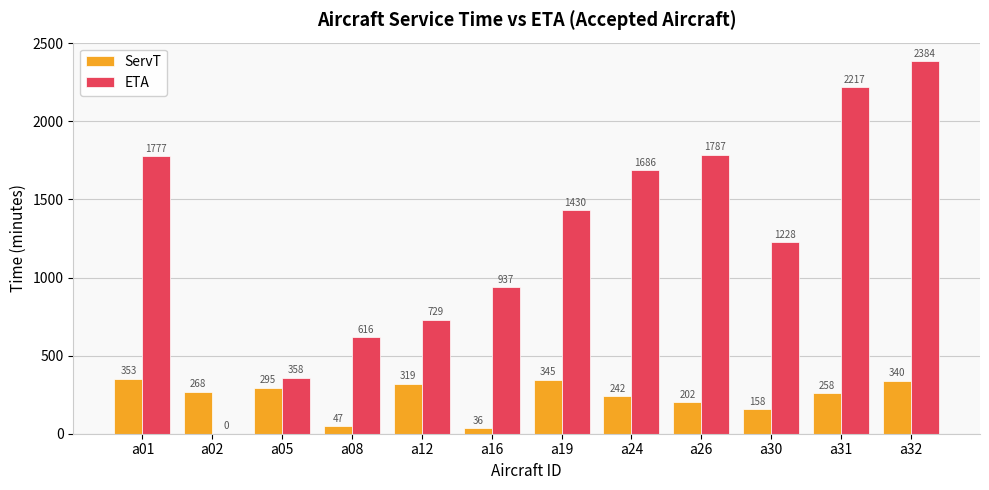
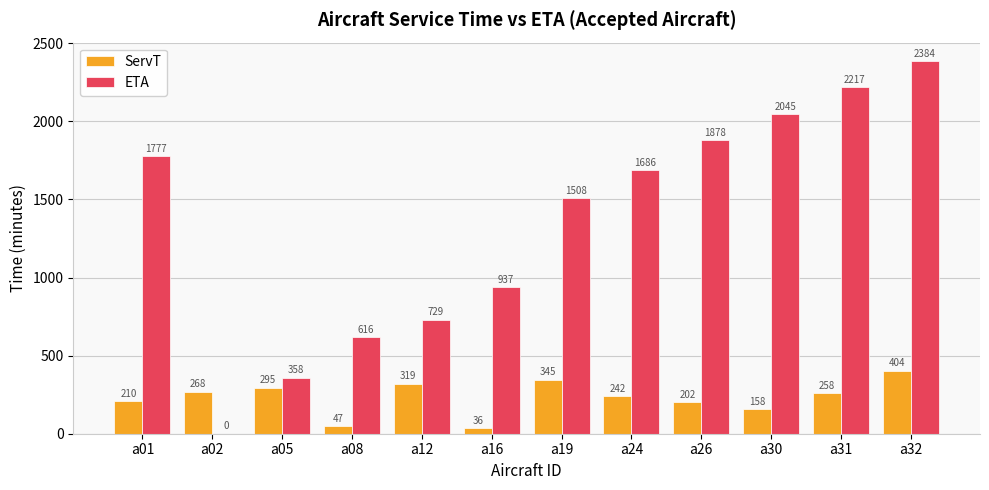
  {
    "ServT": {
-     "a01": 353,
+     "a01": 210,
      "a02": 268,
      "a05": 295,
      "a08": 47,
      "a12": 319,
      "a16": 36,
      "a19": 345,
      "a24": 242,
      "a26": 202,
      "a30": 158,
      "a31": 258,
-     "a32": 340
+     "a32": 404
    },
    "ETA": {
      "a01": 1777,
      "a02": 0,
      "a05": 358,
      "a08": 616,
      "a12": 729,
      "a16": 937,
-     "a19": 1430,
+     "a19": 1508,
      "a24": 1686,
-     "a26": 1787,
-     "a30": 1228,
+     "a26": 1878,
+     "a30": 2045,
      "a31": 2217,
      "a32": 2384
    }
  }
